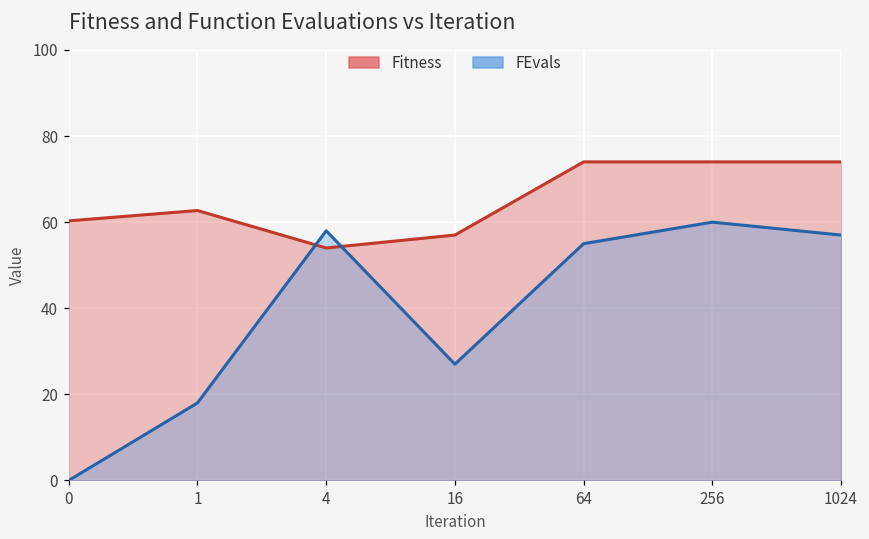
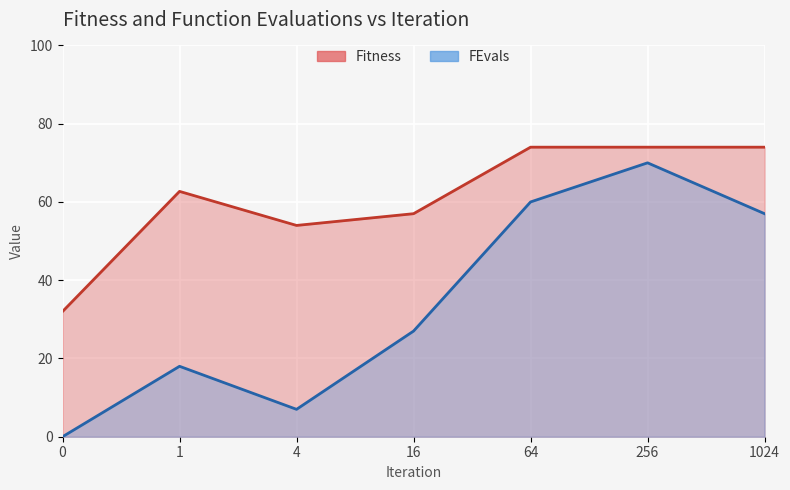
  {
    "Fitness": {
-     "0": 60,
+     "0": 32,
      "1": 63,
      "4": 54,
      "16": 57,
      "64": 74,
      "256": 74,
      "1024": 74
    },
    "FEvals": {
      "0": 0,
      "1": 18,
-     "4": 58,
+     "4": 7,
      "16": 27,
-     "64": 55,
-     "256": 60,
+     "64": 60,
+     "256": 70,
      "1024": 57
    }
  }
